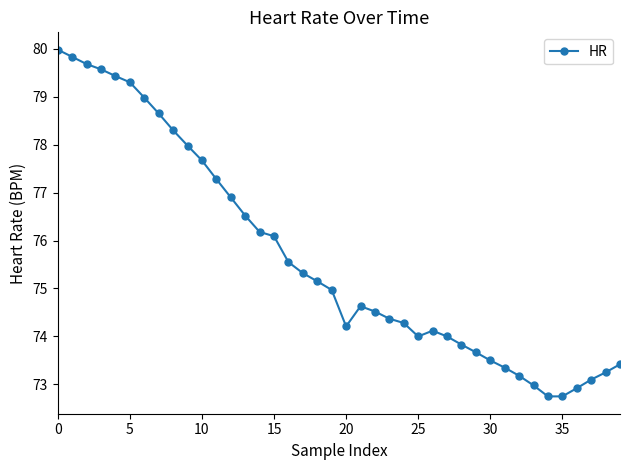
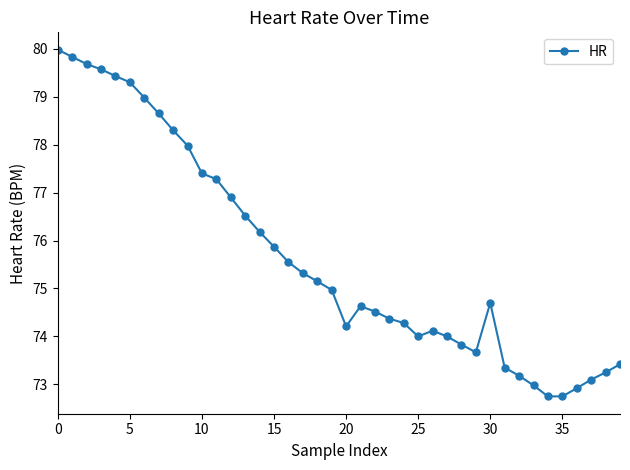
  {
    "0": 80.0,
    "5": 79.3,
-   "10": 77.7,
-   "15": 76.1,
+   "10": 77.4,
+   "15": 75.9,
    "20": 74.2,
    "25": 74.0,
-   "30": 73.5,
+   "30": 74.7,
    "35": 72.8
  }
